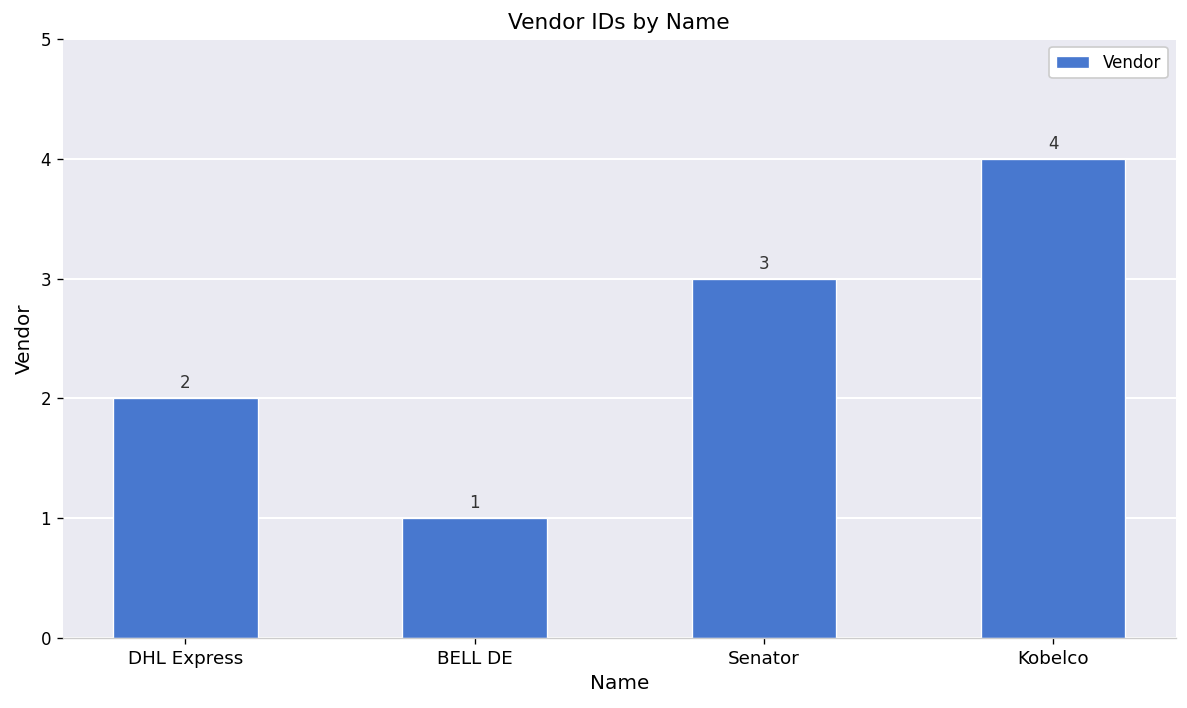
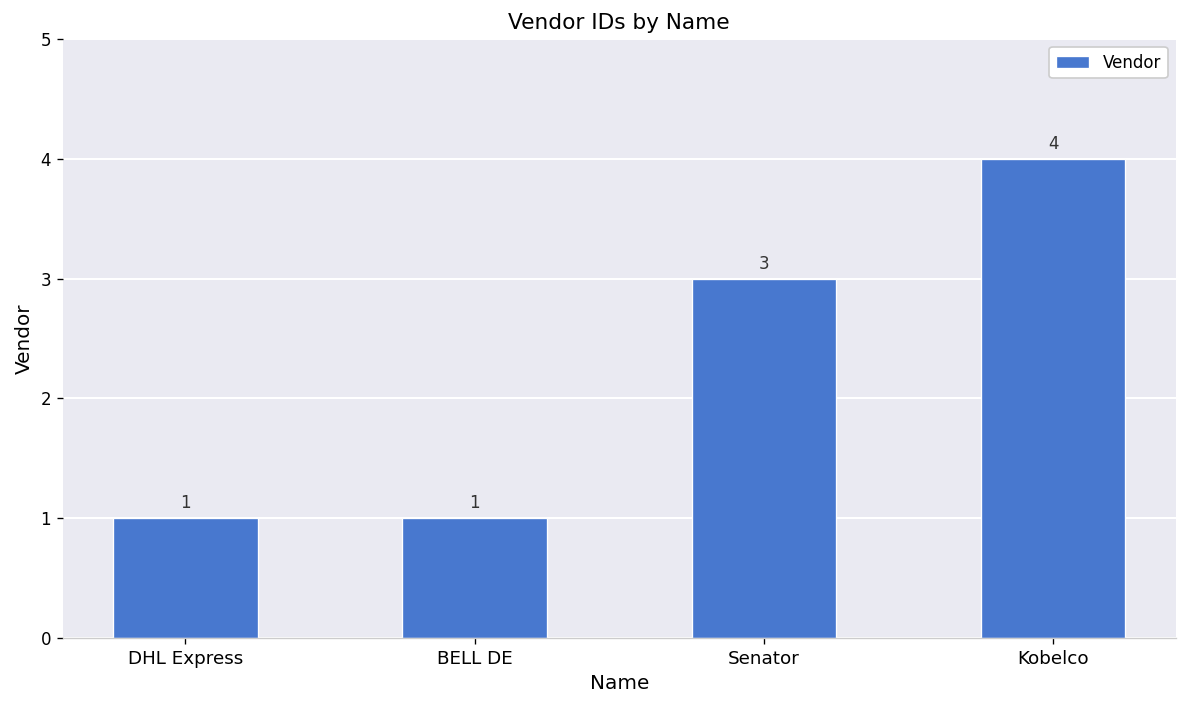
  {
-   "DHL Express": 2,
+   "DHL Express": 1,
    "BELL DE": 1,
    "Senator": 3,
    "Kobelco": 4
  }
